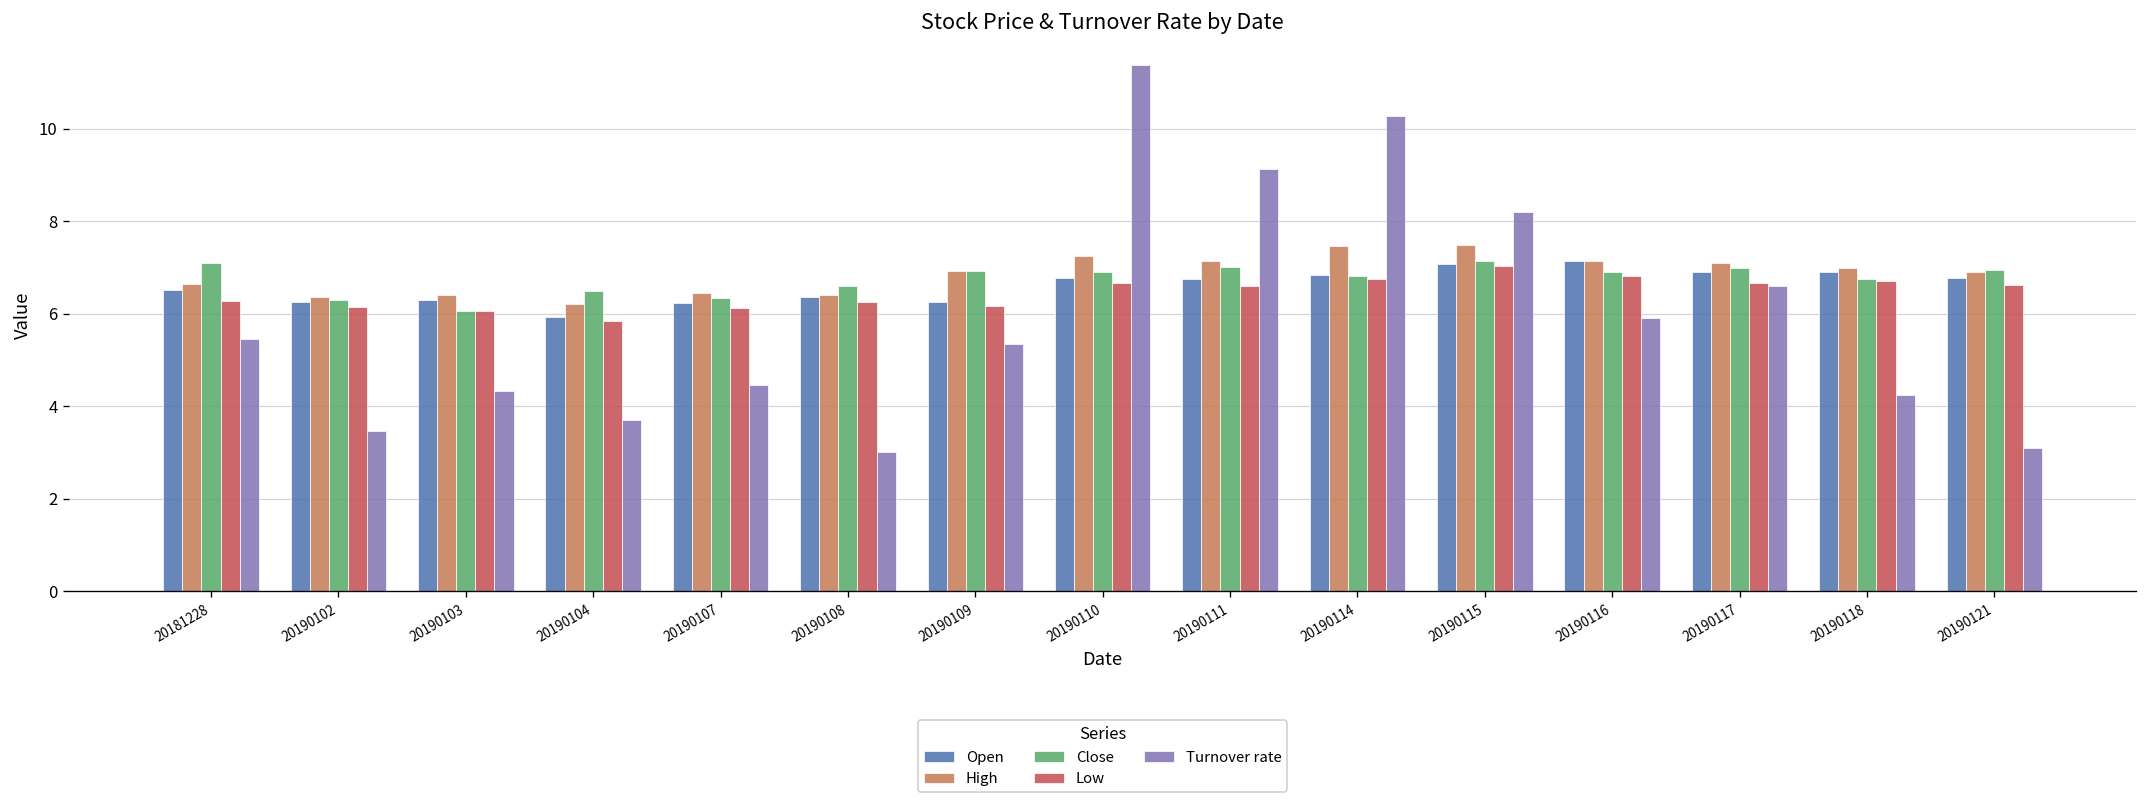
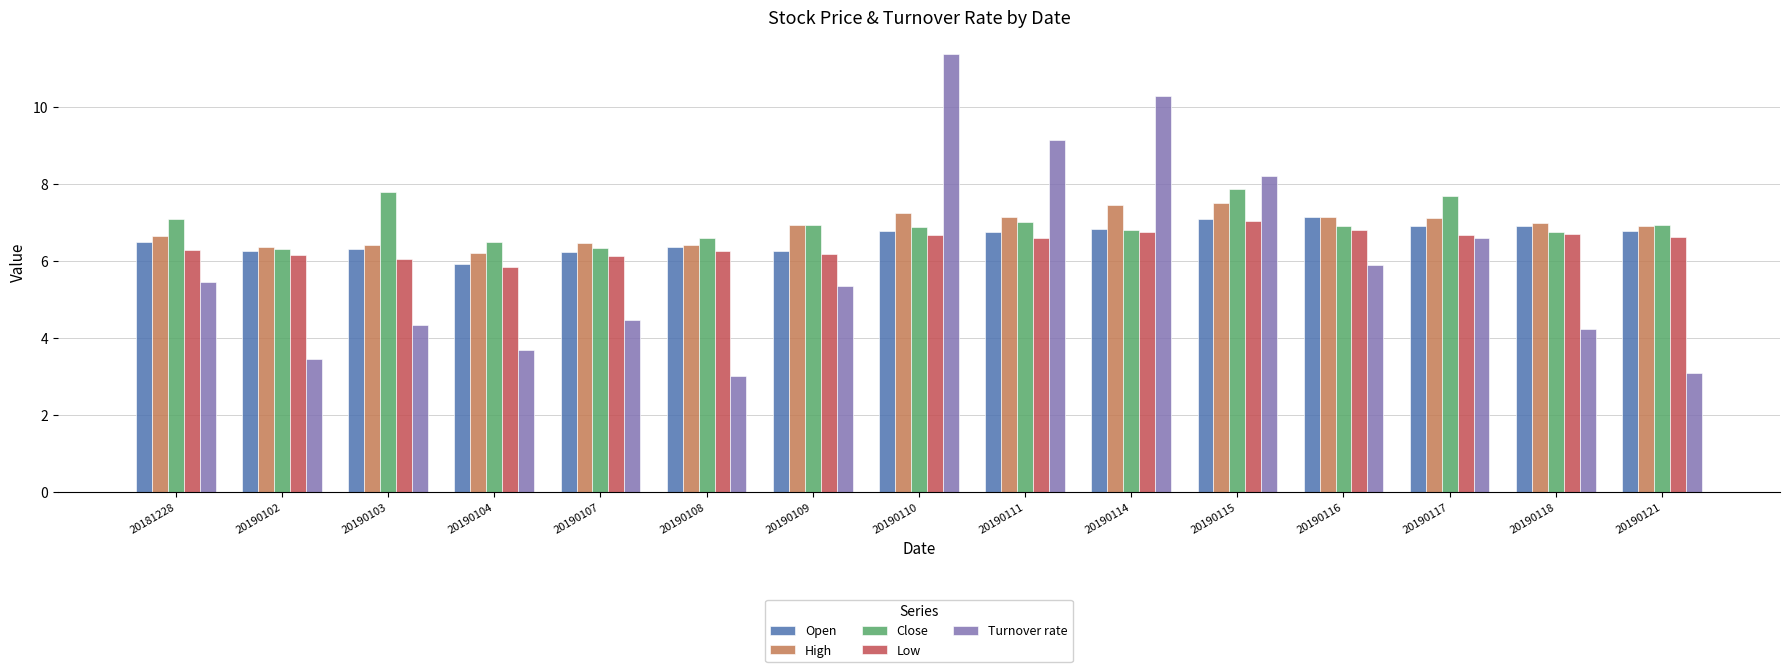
  {
    "Close": {
      "20181228": 7.1,
      "20190102": 6.3,
-     "20190103": 6.1,
+     "20190103": 7.8,
      "20190104": 6.5,
      "20190107": 6.3,
      "20190108": 6.6,
      "20190109": 6.9,
      "20190110": 6.9,
      "20190111": 7.0,
      "20190114": 6.8,
-     "20190115": 7.1,
+     "20190115": 7.9,
      "20190116": 6.9,
-     "20190117": 7.0,
+     "20190117": 7.7,
      "20190118": 6.7,
      "20190121": 6.9
    }
  }
